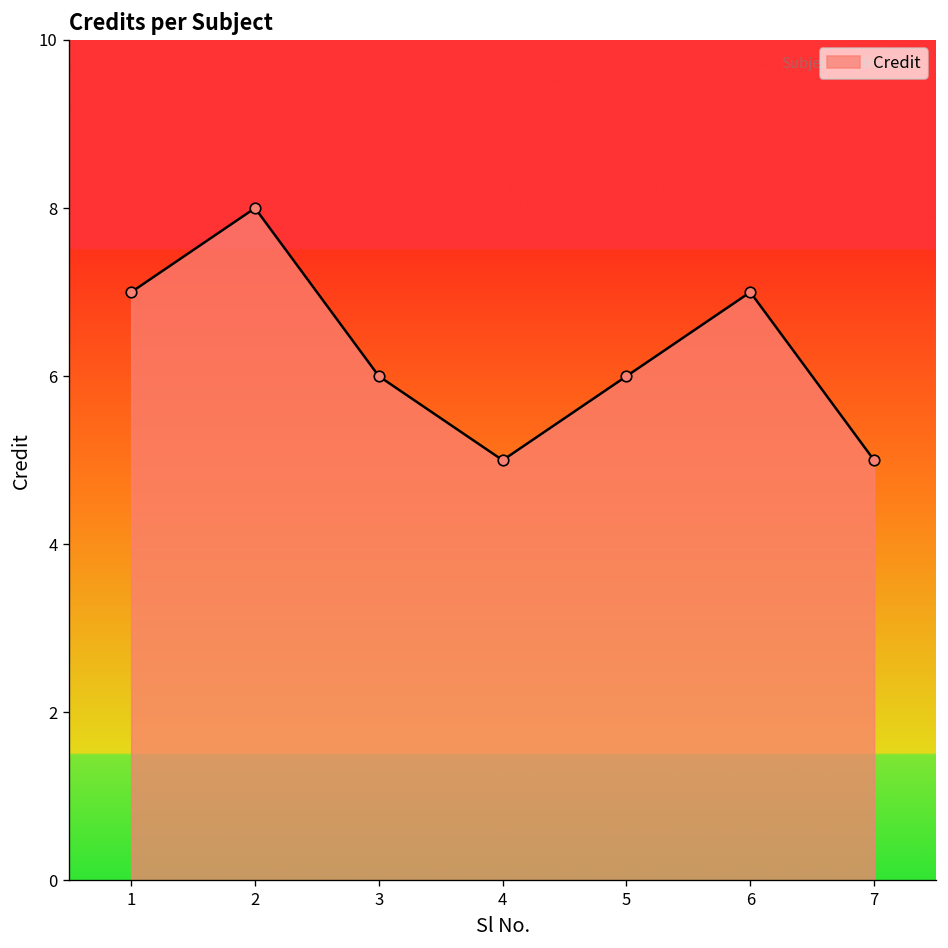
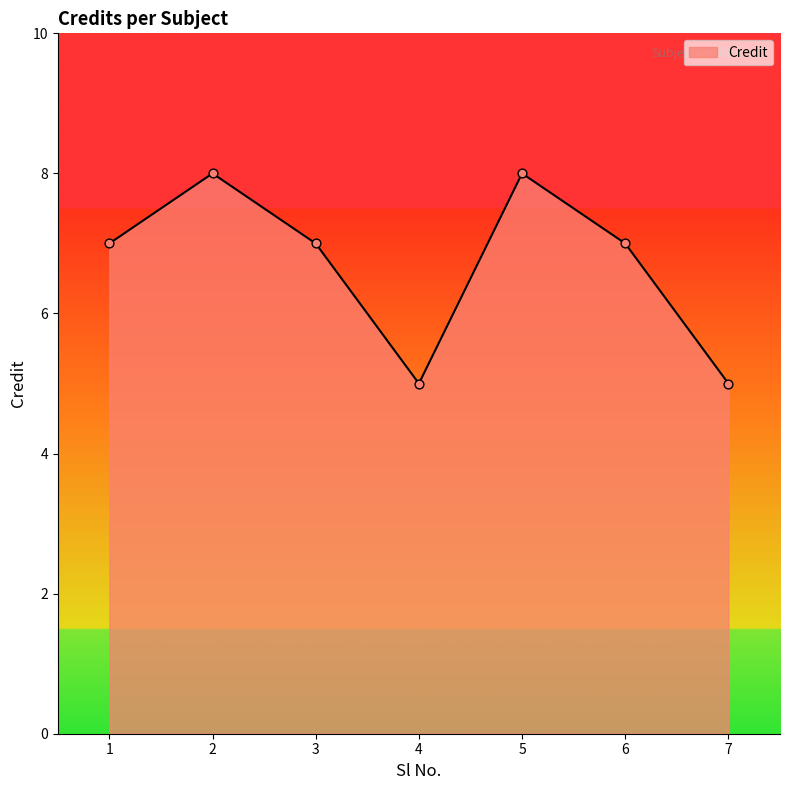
  {
    "1": 7,
    "2": 8,
-   "3": 6,
+   "3": 7,
    "4": 5,
-   "5": 6,
+   "5": 8,
    "6": 7,
    "7": 5
  }
